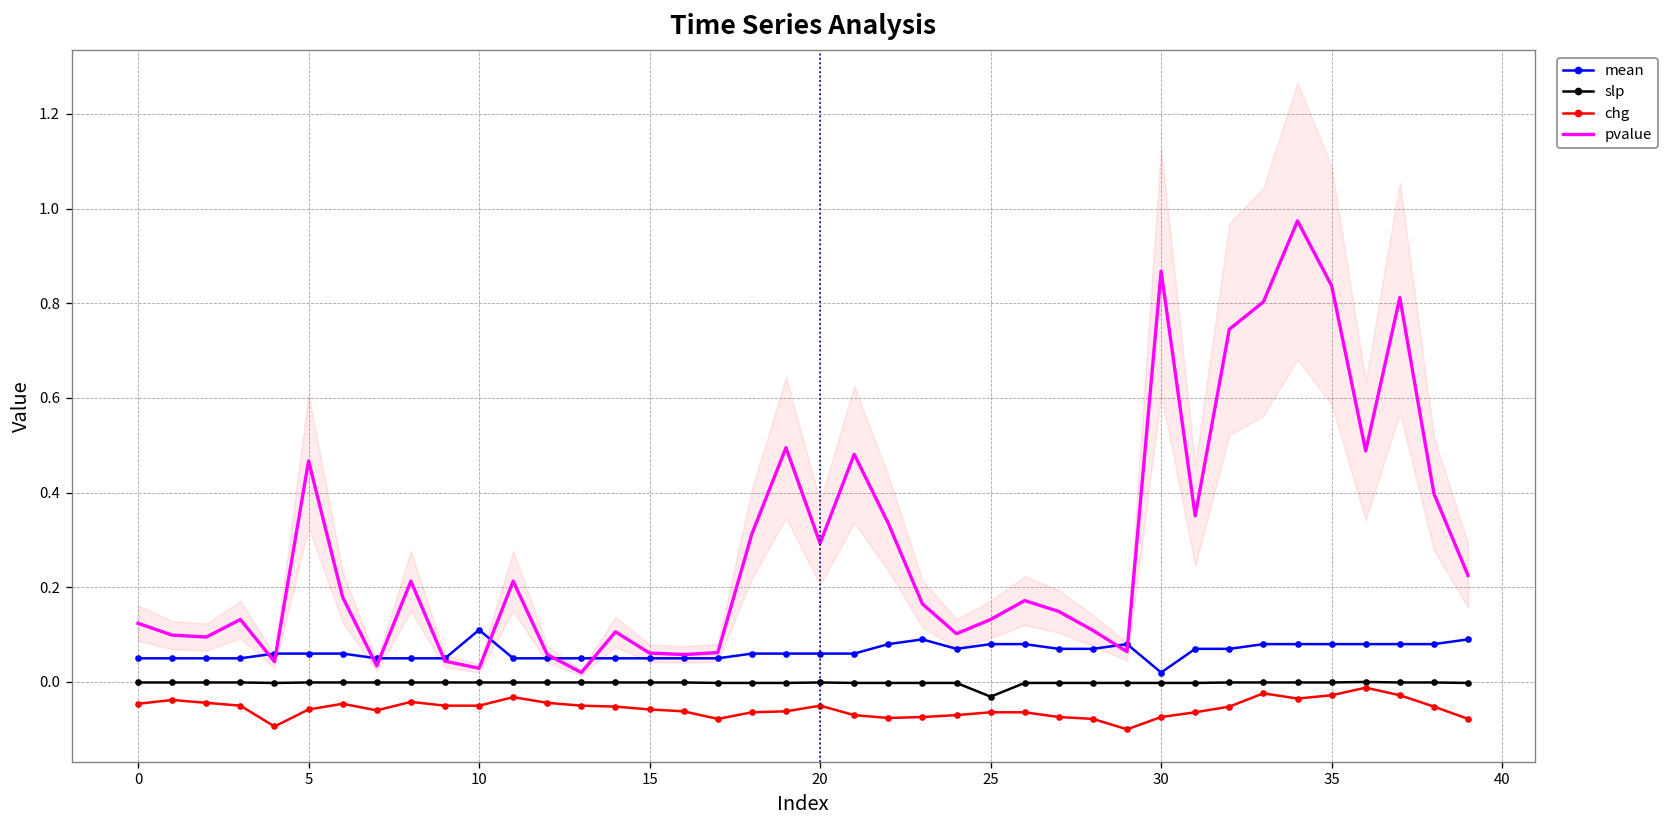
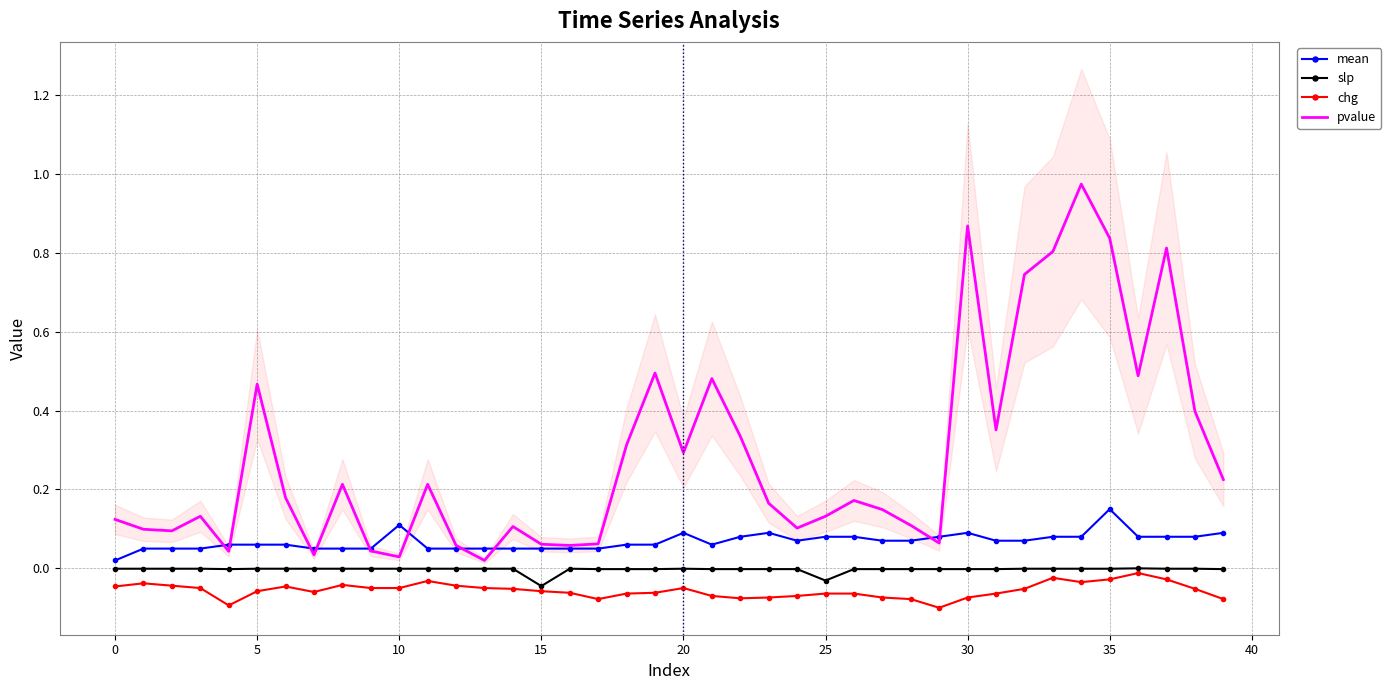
  {
    "mean": {
-     "0": 0.05,
+     "0": 0.02,
      "5": 0.06,
      "10": 0.11,
      "15": 0.05,
-     "20": 0.06,
+     "20": 0.09,
      "25": 0.08,
-     "30": 0.02,
-     "35": 0.08
+     "30": 0.09,
+     "35": 0.15
    },
    "slp": {
      "0": 0.00,
      "5": 0.00,
      "10": 0.00,
-     "15": 0.00,
+     "15": -0.05,
      "20": 0.00,
      "25": -0.03,
      "30": 0.00,
      "35": 0.00
    },
    "pvalue": {
      "0": 0.12,
      "5": 0.47,
      "10": 0.03,
      "15": 0.06,
      "20": 0.29,
      "25": 0.13,
      "30": 0.87,
      "35": 0.84
    }
  }
